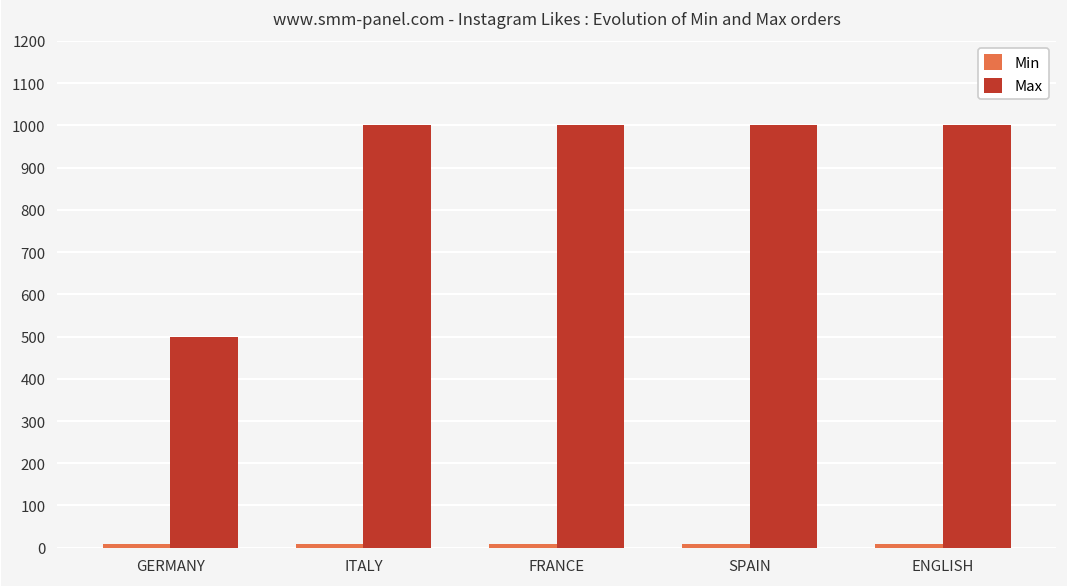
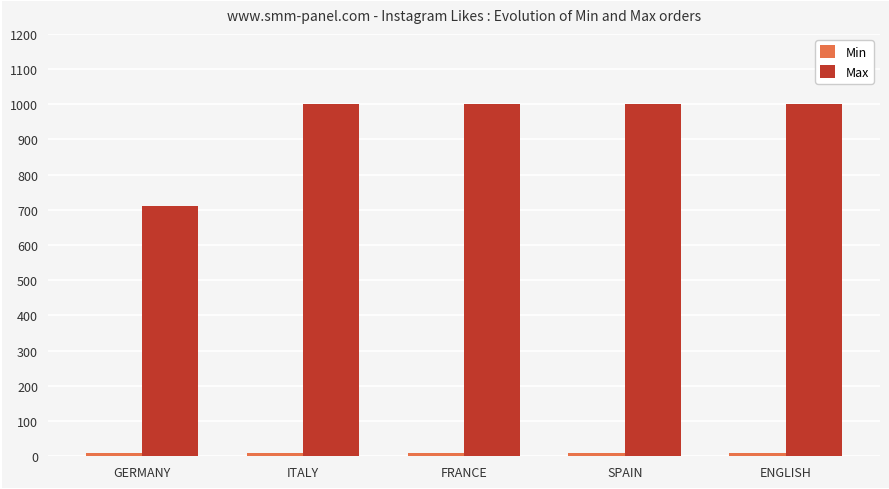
  {
    "Min": {
      "GERMANY": 10,
      "ITALY": 10,
      "FRANCE": 10,
      "SPAIN": 10,
      "ENGLISH": 10
    },
    "Max": {
-     "GERMANY": 500,
+     "GERMANY": 710,
      "ITALY": 1000,
      "FRANCE": 1000,
      "SPAIN": 1000,
      "ENGLISH": 1000
    }
  }
